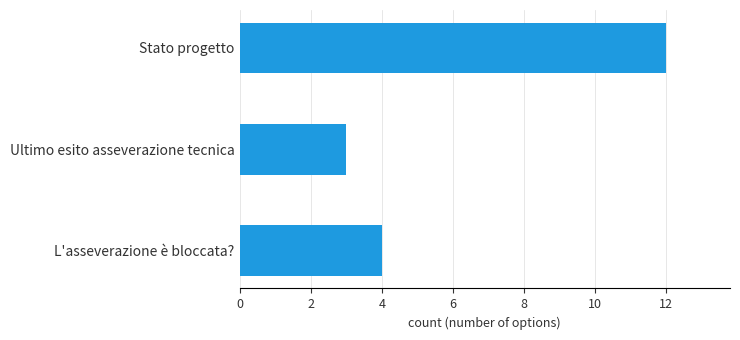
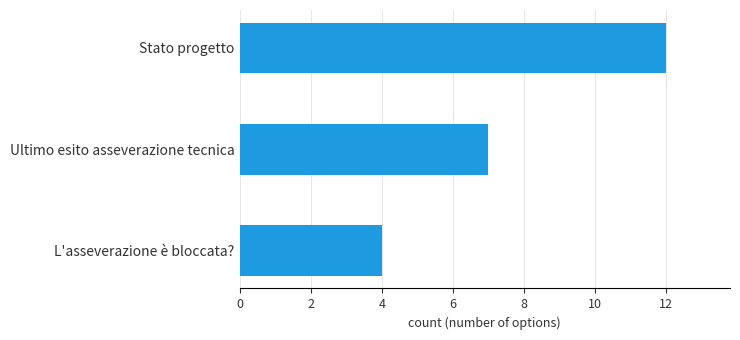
  {
    "Stato progetto": 12,
-   "Ultimo esito asseverazione tecnica": 3,
+   "Ultimo esito asseverazione tecnica": 7,
    "L'asseverazione è bloccata?": 4
  }
